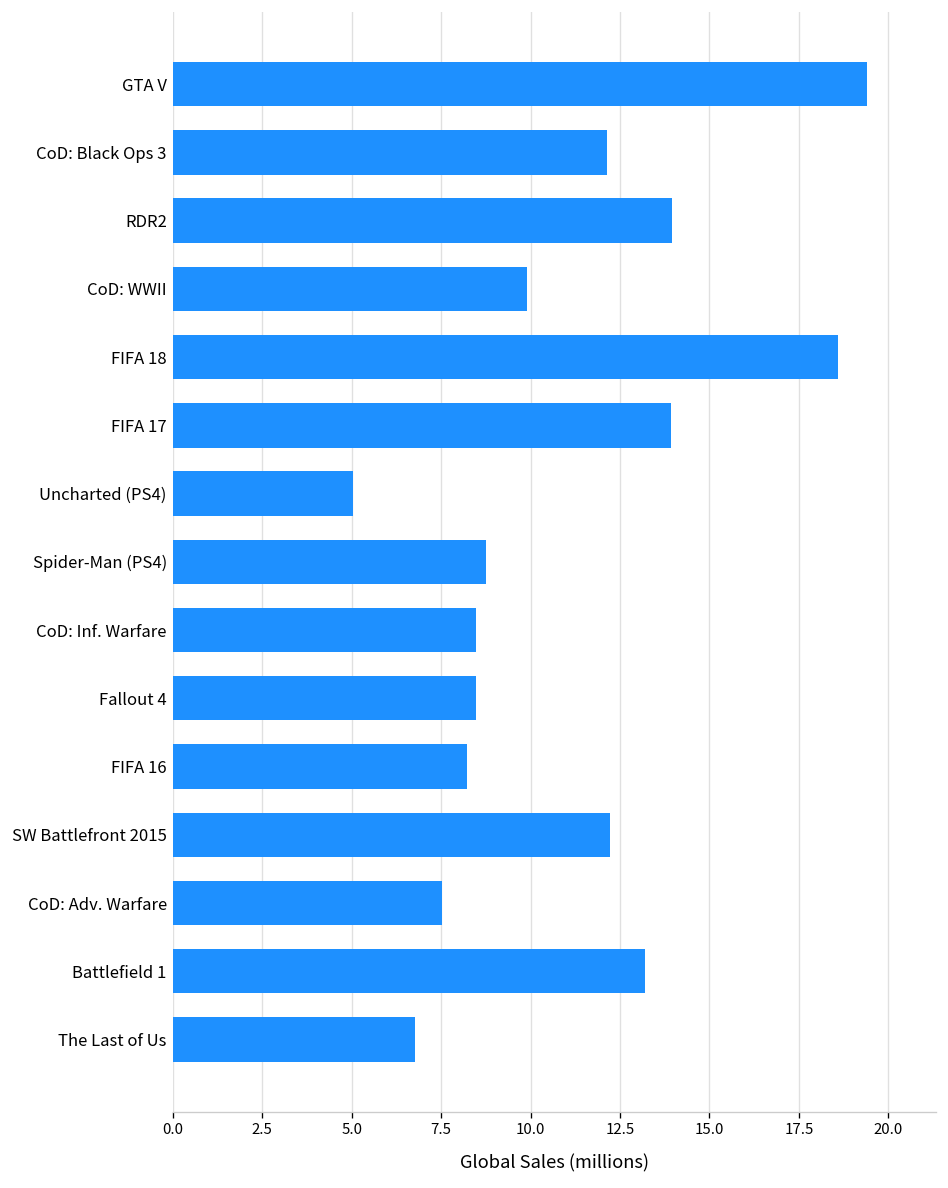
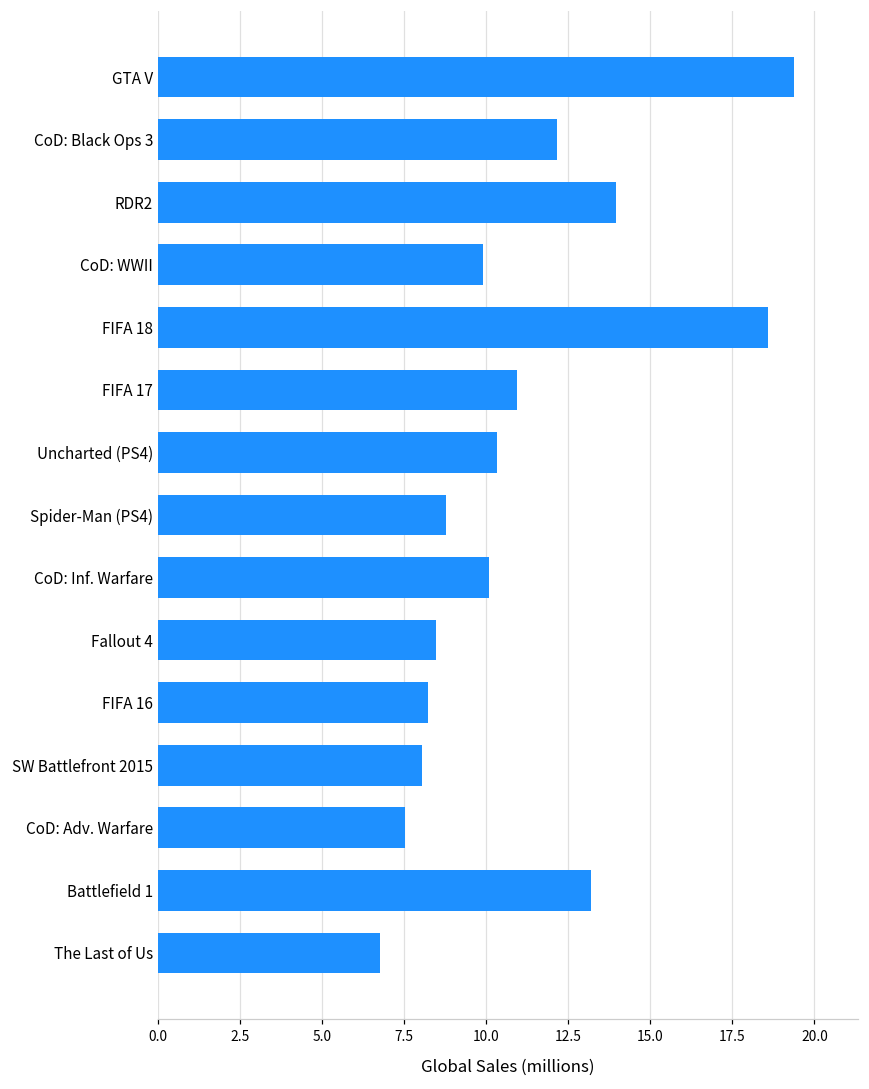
  {
    "GTA V": 19.4,
    "CoD: Black Ops 3": 12.1,
    "RDR2": 13.9,
    "CoD: WWII": 9.9,
    "FIFA 18": 18.6,
-   "FIFA 17": 13.9,
-   "Uncharted (PS4)": 5.1,
+   "FIFA 17": 10.9,
+   "Uncharted (PS4)": 10.3,
    "Spider-Man (PS4)": 8.8,
-   "CoD: Inf. Warfare": 8.5,
+   "CoD: Inf. Warfare": 10.1,
    "Fallout 4": 8.5,
    "FIFA 16": 8.2,
-   "SW Battlefront 2015": 12.2,
+   "SW Battlefront 2015": 8.0,
    "CoD: Adv. Warfare": 7.5,
    "Battlefield 1": 13.2,
    "The Last of Us": 6.8
  }
